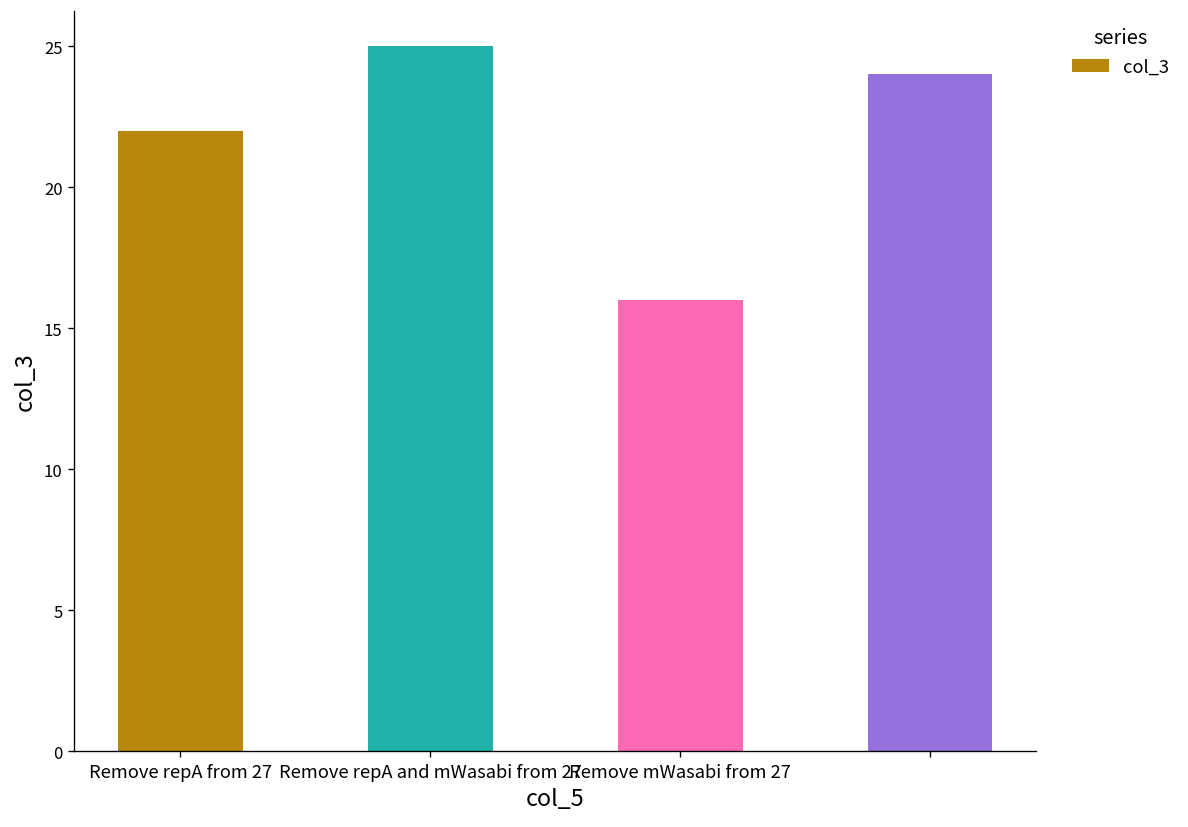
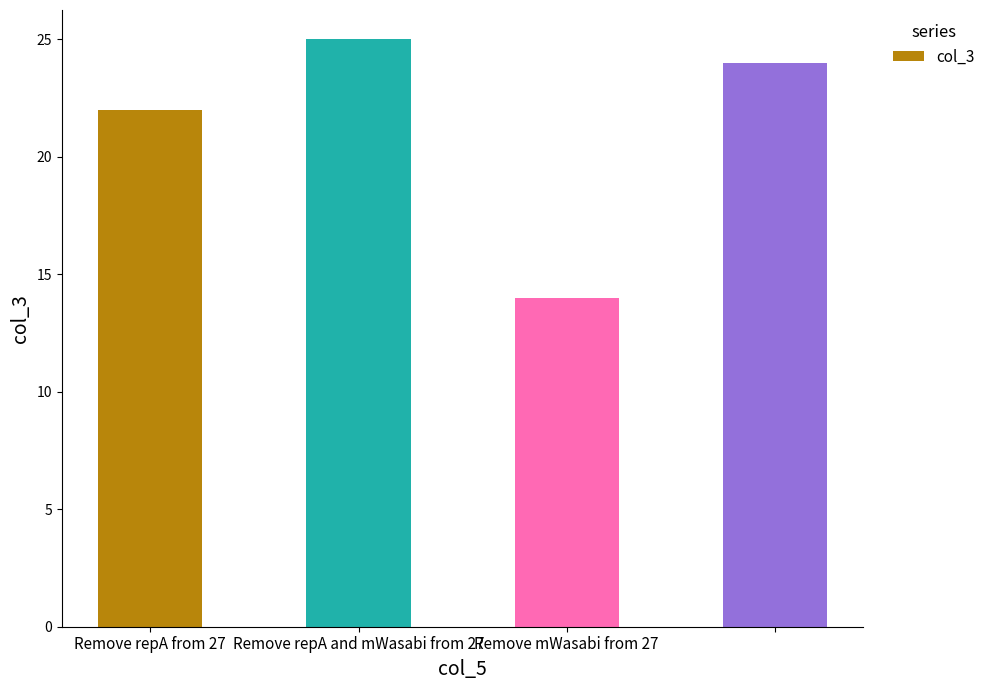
  {
    "Remove repA from 27": 22,
    "Remove repA and mWasabi from 27": 25,
-   "Remove mWasabi from 27": 16
+   "Remove mWasabi from 27": 14
  }
